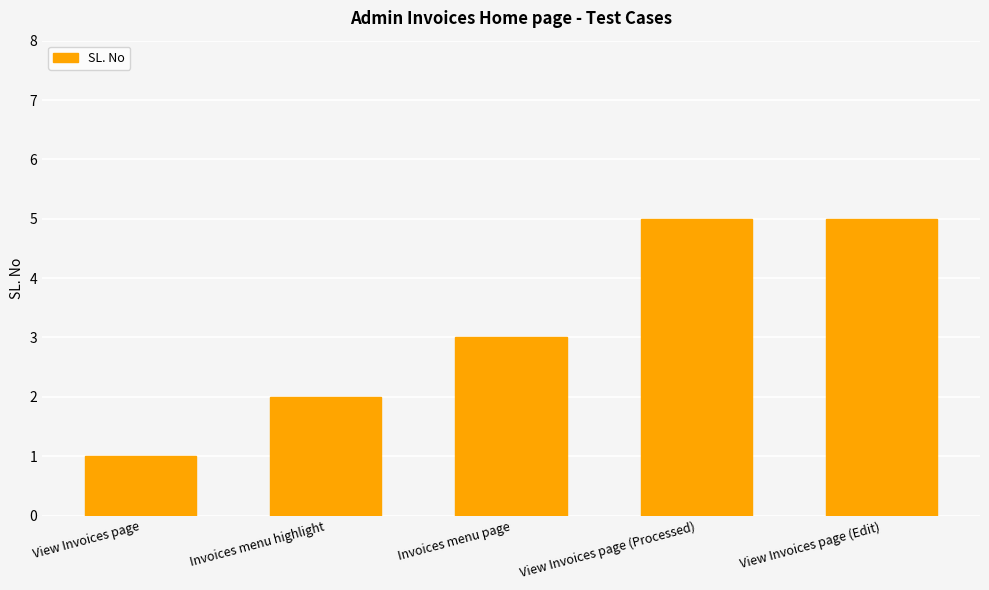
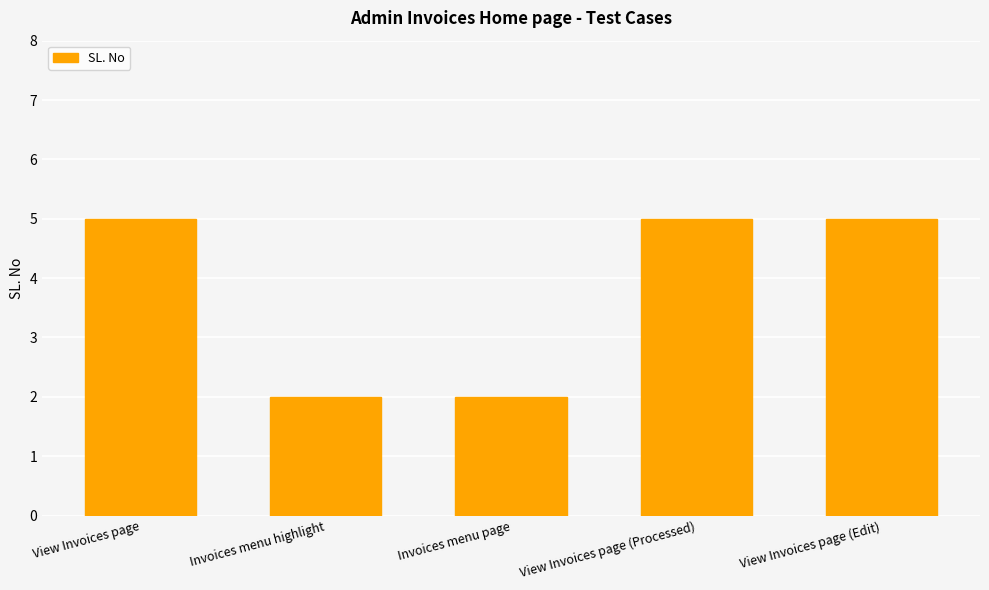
  {
-   "View Invoices page": 1,
+   "View Invoices page": 5,
    "Invoices menu highlight": 2,
-   "Invoices menu page": 3,
+   "Invoices menu page": 2,
    "View Invoices page (Processed)": 5,
    "View Invoices page (Edit)": 5
  }
